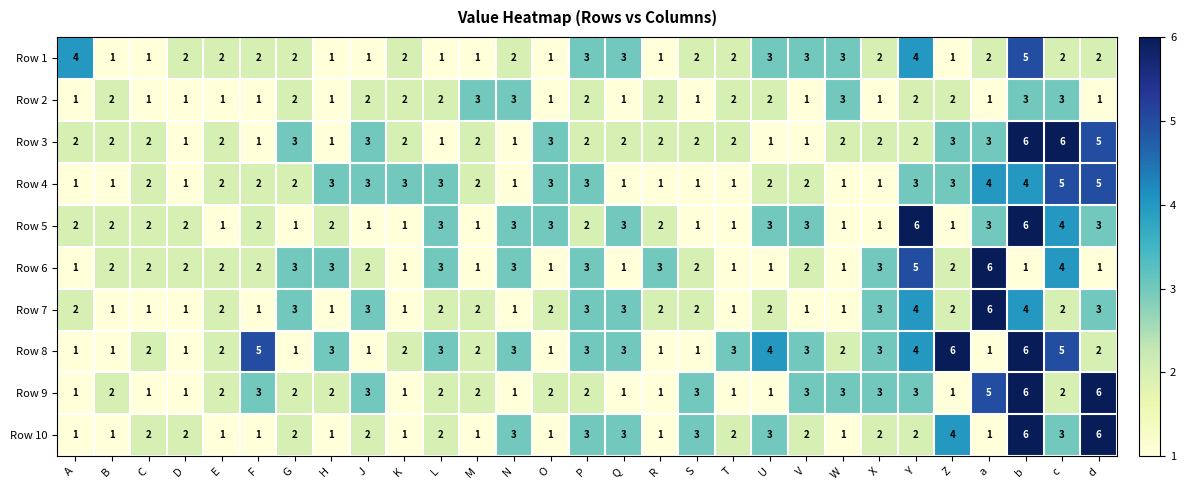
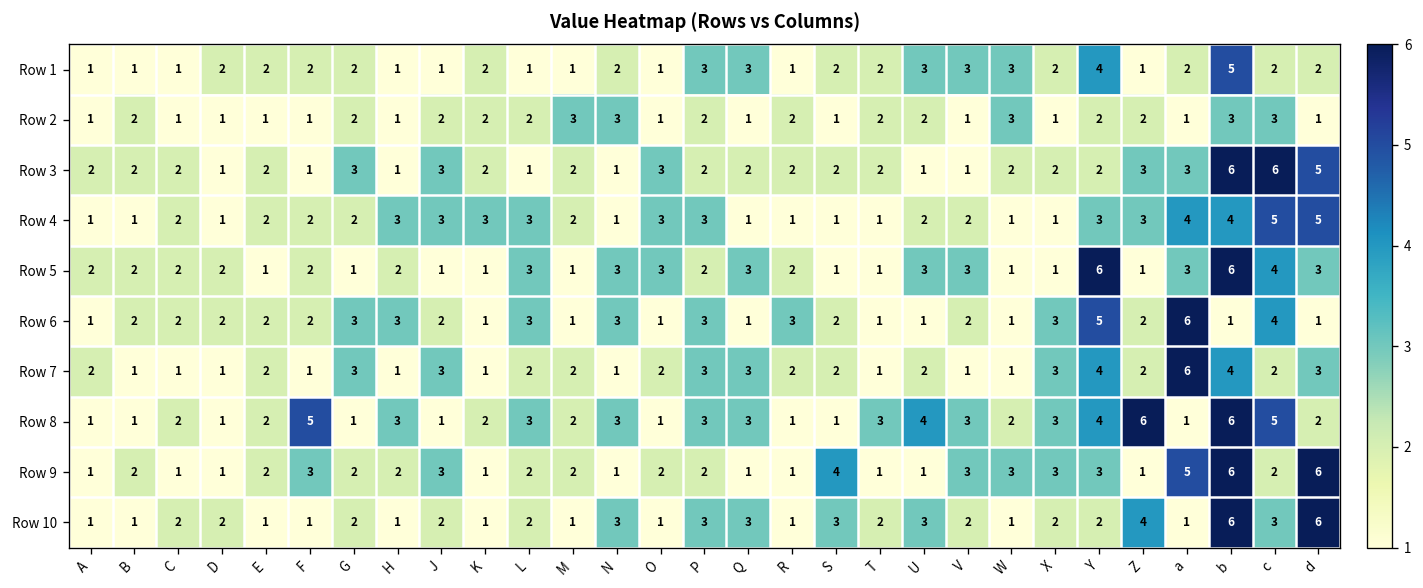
  {
    "Row 1": {
-     "A": 4,
+     "A": 1,
      "B": 1,
      "C": 1,
      "D": 2,
      "E": 2,
      "F": 2,
      "G": 2,
      "H": 1,
      "J": 1,
      "K": 2,
      "L": 1,
      "M": 1,
      "N": 2,
      "O": 1,
      "P": 3,
      "Q": 3,
      "R": 1,
      "S": 2,
      "T": 2,
      "U": 3,
      "V": 3,
      "W": 3,
      "X": 2,
      "Y": 4,
      "Z": 1,
      "a": 2,
      "b": 5,
      "c": 2,
      "d": 2
    },
    "Row 9": {
      "A": 1,
      "B": 2,
      "C": 1,
      "D": 1,
      "E": 2,
      "F": 3,
      "G": 2,
      "H": 2,
      "J": 3,
      "K": 1,
      "L": 2,
      "M": 2,
      "N": 1,
      "O": 2,
      "P": 2,
      "Q": 1,
      "R": 1,
-     "S": 3,
+     "S": 4,
      "T": 1,
      "U": 1,
      "V": 3,
      "W": 3,
      "X": 3,
      "Y": 3,
      "Z": 1,
      "a": 5,
      "b": 6,
      "c": 2,
      "d": 6
    }
  }
